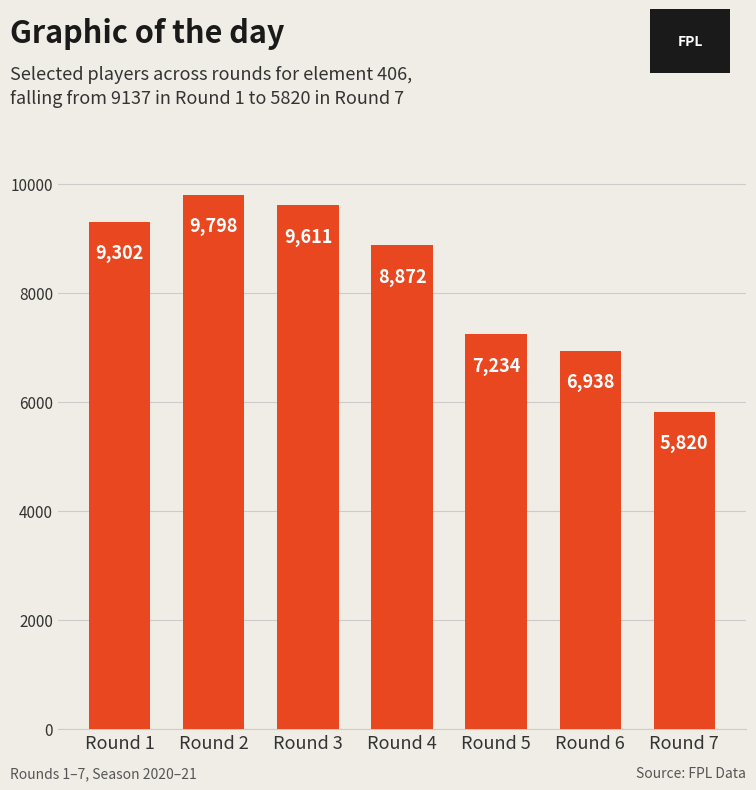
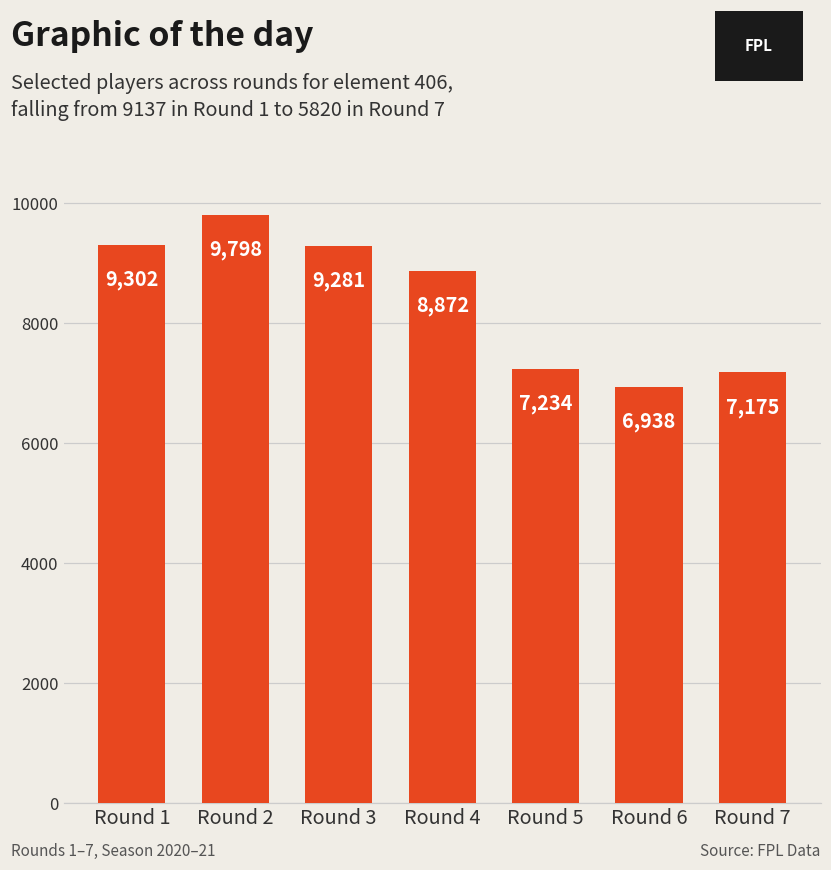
  {
    "Round 1": "9,302",
    "Round 2": "9,798",
-   "Round 3": "9,611",
+   "Round 3": "9,281",
    "Round 4": "8,872",
    "Round 5": "7,234",
    "Round 6": "6,938",
-   "Round 7": "5,820"
+   "Round 7": "7,175"
  }
